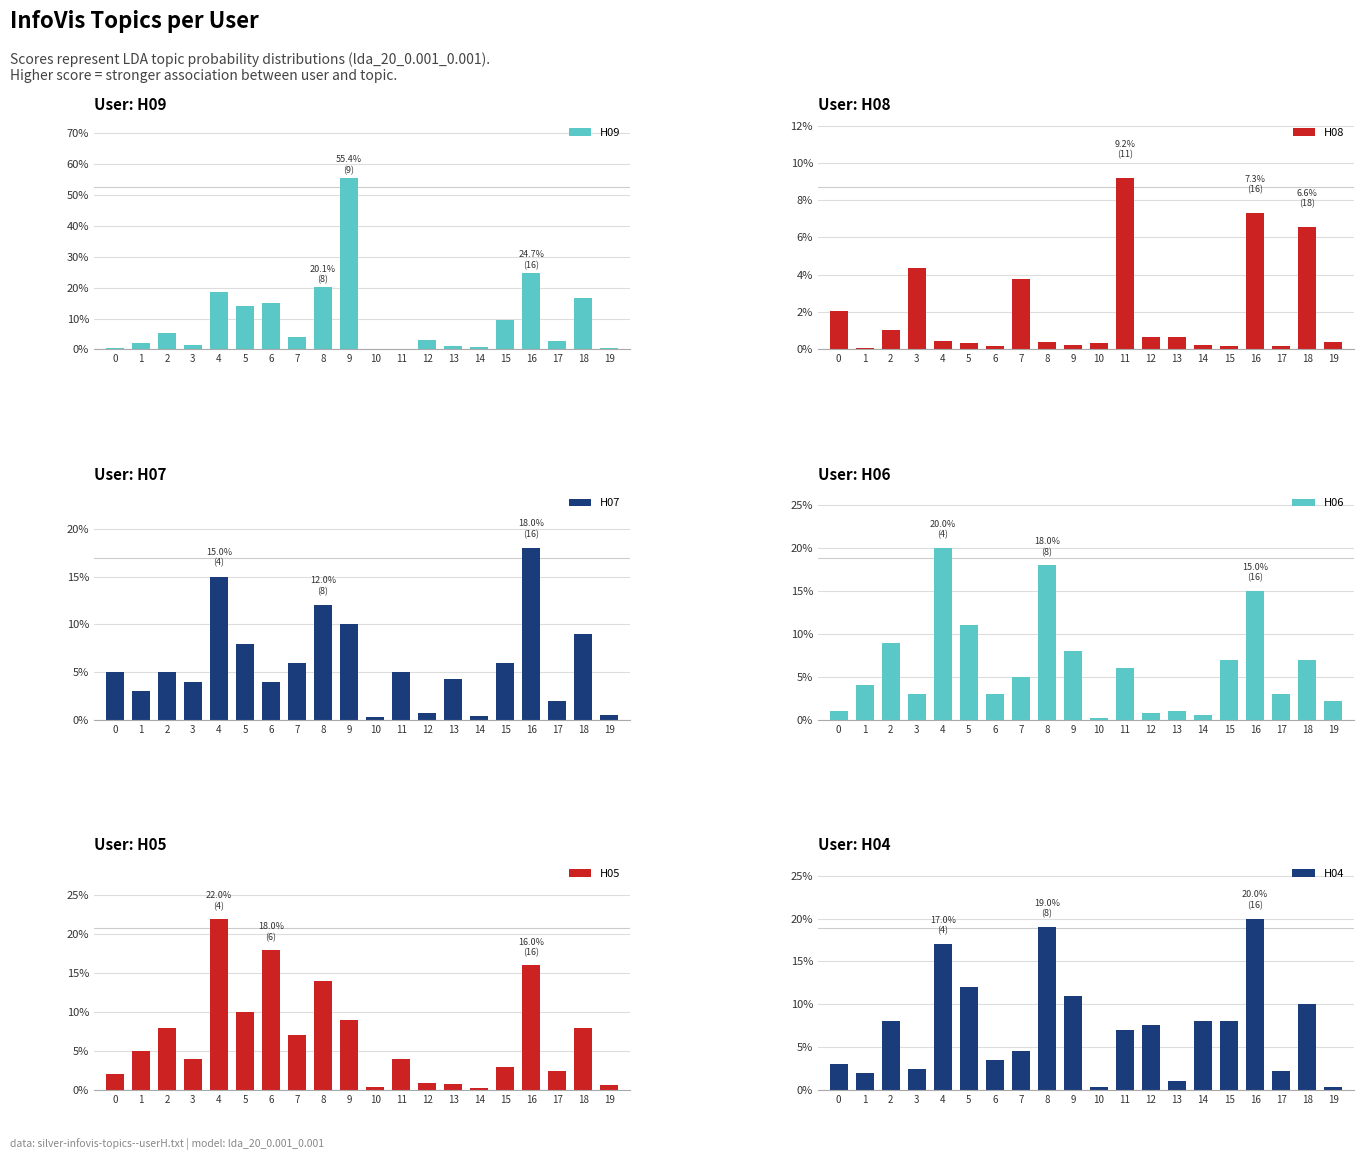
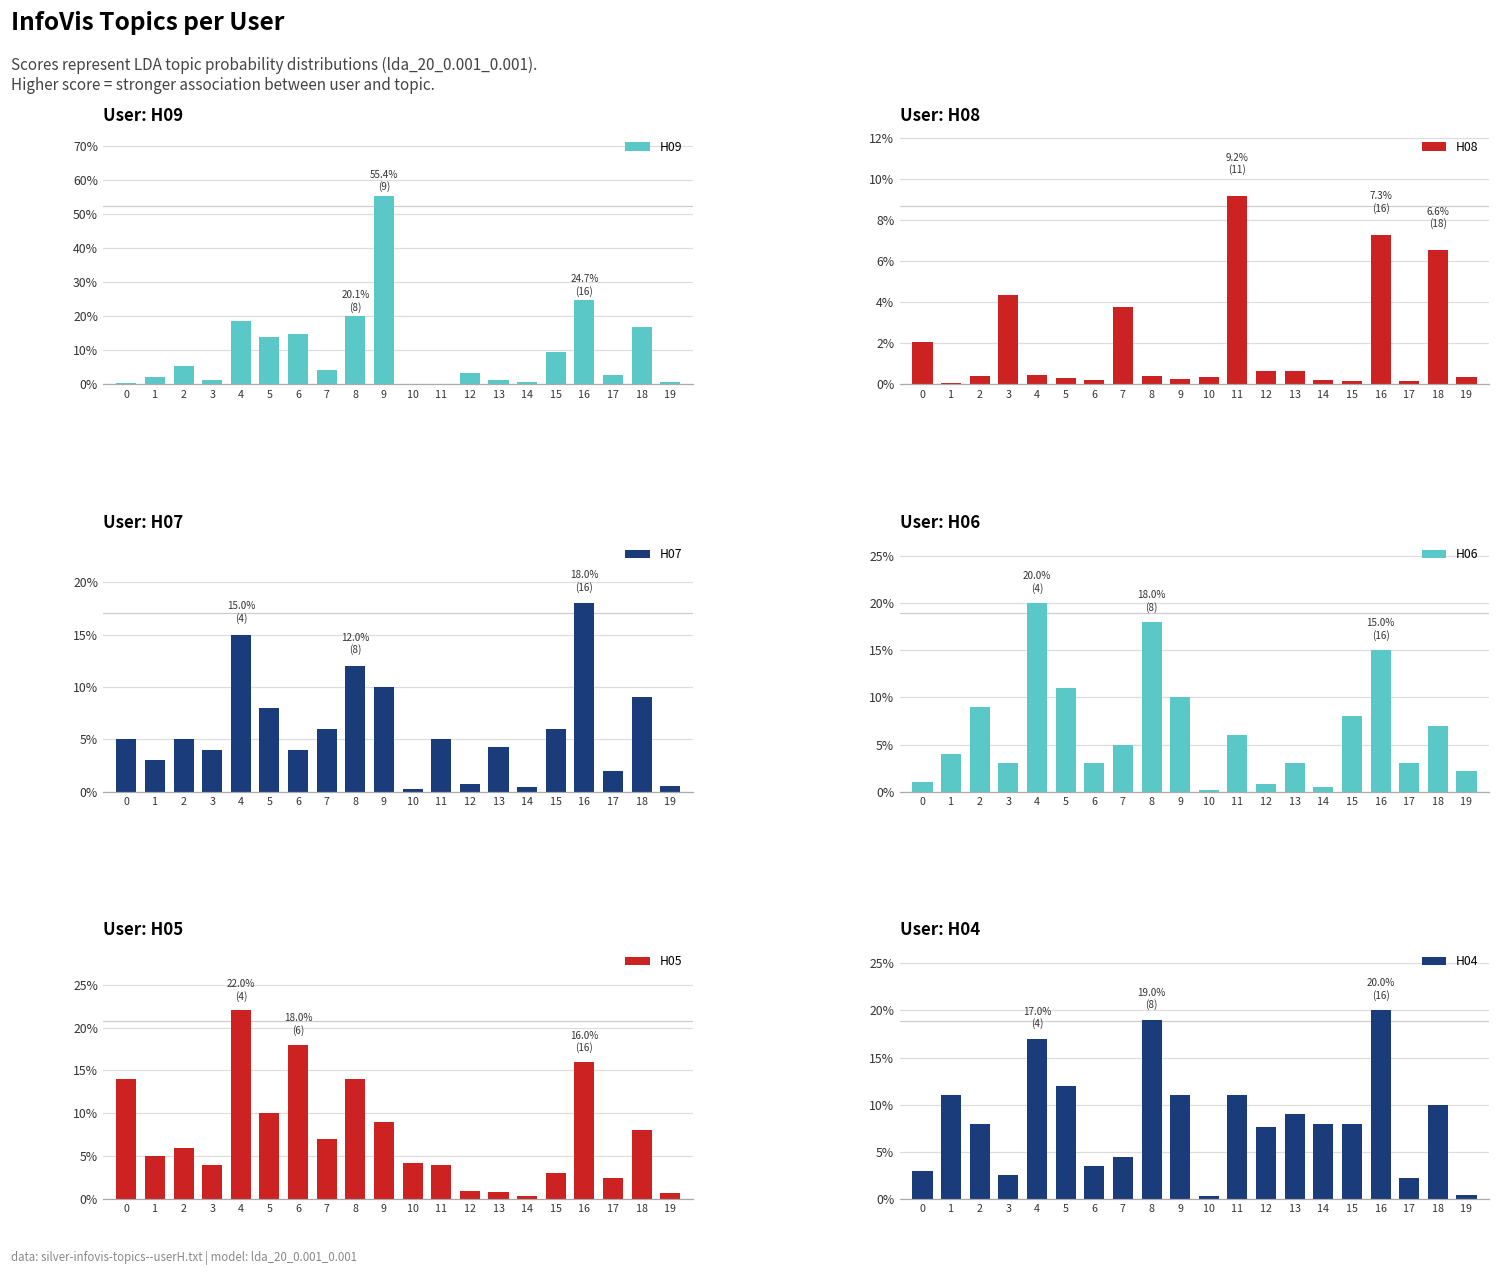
  {
    "User: H09": {
      "8": "20.1%",
      "9": "55.4%",
      "16": "24.7%"
    },
    "User: H08": {
      "0": "2.1%",
-     "2": "1.0%",
+     "2": "0.4%",
      "3": "4.3%",
      "4": "0.4%",
      "5": "0.3%",
      "6": "0.2%",
      "7": "3.8%",
      "8": "0.4%",
      "9": "0.3%",
      "10": "0.3%",
      "12": "0.6%",
      "13": "0.7%",
      "14": "0.2%",
      "15": "0.2%",
      "17": "0.2%",
      "19": "0.4%"
    },
    "User: H07": {
      "4": "15.0%",
      "8": "12.0%",
      "16": "18.0%"
    },
    "User: H06": {
      "0": "1%",
      "1": "4%",
      "2": "9%",
      "3": "3%",
      "5": "11%",
      "6": "3%",
      "7": "5%",
-     "9": "8%",
+     "9": "10%",
      "11": "6%",
      "12": "1%",
-     "13": "1%",
+     "13": "3%",
      "14": "1%",
-     "15": "7%",
+     "15": "8%",
      "17": "3%",
      "18": "7%",
      "19": "2%"
    },
    "User: H05": {
-     "0": "2%",
+     "0": "14%",
      "1": "5%",
-     "2": "8%",
+     "2": "6%",
      "3": "4%",
      "5": "10%",
      "7": "7%",
      "8": "14%",
      "9": "9%",
-     "10": "0%",
+     "10": "4%",
      "11": "4%",
      "12": "1%",
      "13": "1%",
      "15": "3%",
      "17": "3%",
      "18": "8%",
      "19": "1%"
    },
    "User: H04": {
      "0": "3%",
-     "1": "2%",
+     "1": "11%",
      "2": "8%",
      "3": "3%",
      "5": "12%",
      "6": "4%",
      "7": "5%",
      "9": "11%",
      "10": "0%",
-     "11": "7%",
+     "11": "11%",
      "12": "8%",
-     "13": "1%",
+     "13": "9%",
      "14": "8%",
      "15": "8%",
      "17": "2%",
      "18": "10%",
      "19": "0%"
    }
  }
